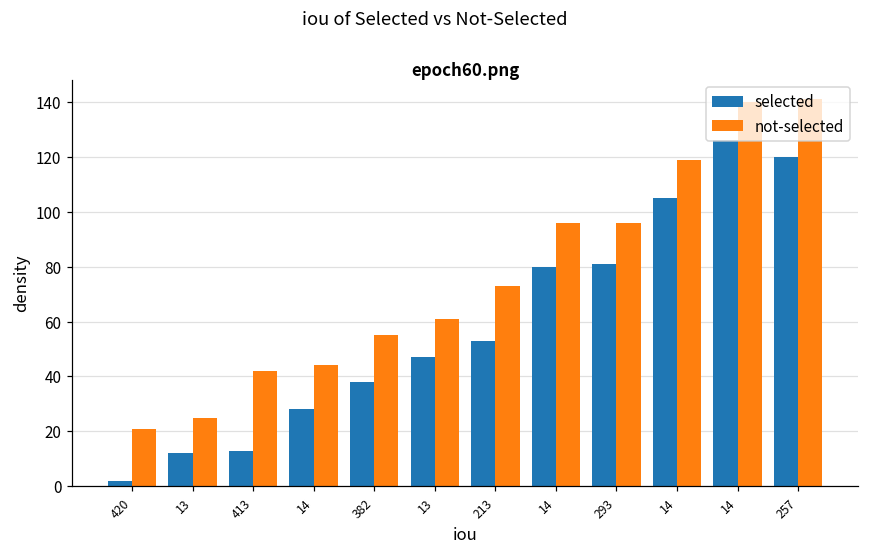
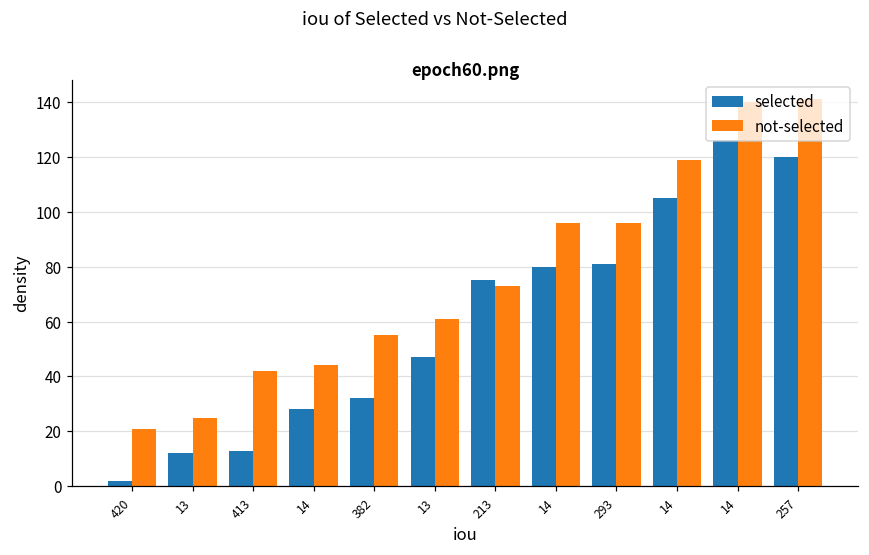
  {
    "selected": {
      "420": 2,
      "413": 13,
-     "382": 38,
-     "213": 53,
+     "382": 32,
+     "213": 75,
      "293": 81,
      "257": 120
    },
    "not-selected": {
      "420": 21,
      "413": 42,
      "382": 55,
      "213": 73,
      "293": 96
    }
  }
